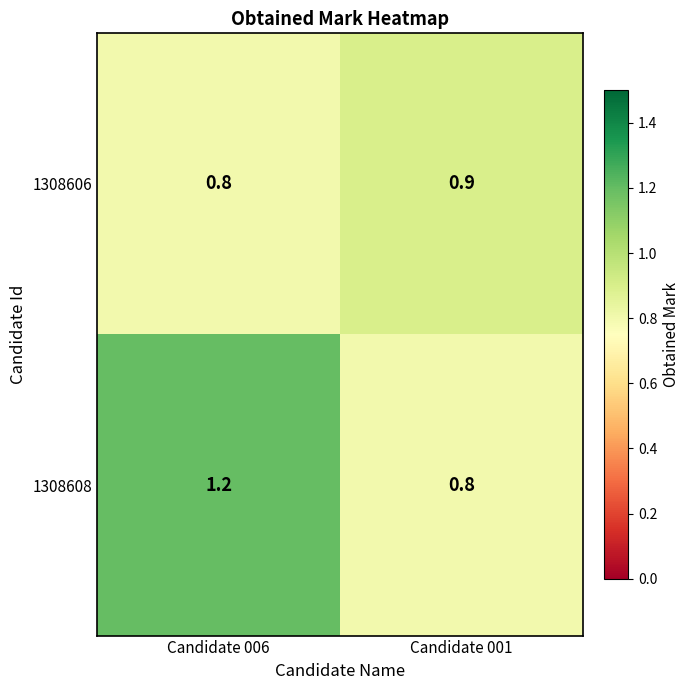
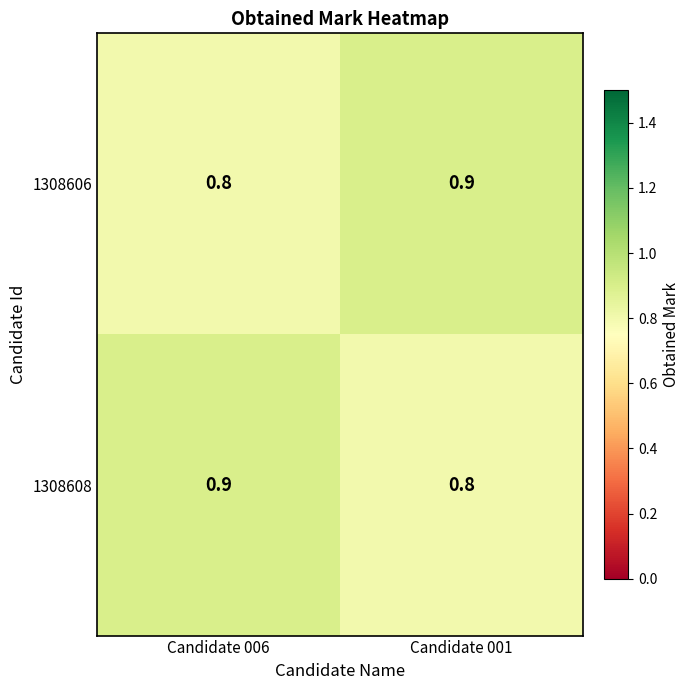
  {
    "1308606": {
      "Candidate 006": 0.8,
      "Candidate 001": 0.9
    },
    "1308608": {
-     "Candidate 006": 1.2,
+     "Candidate 006": 0.9,
      "Candidate 001": 0.8
    }
  }
